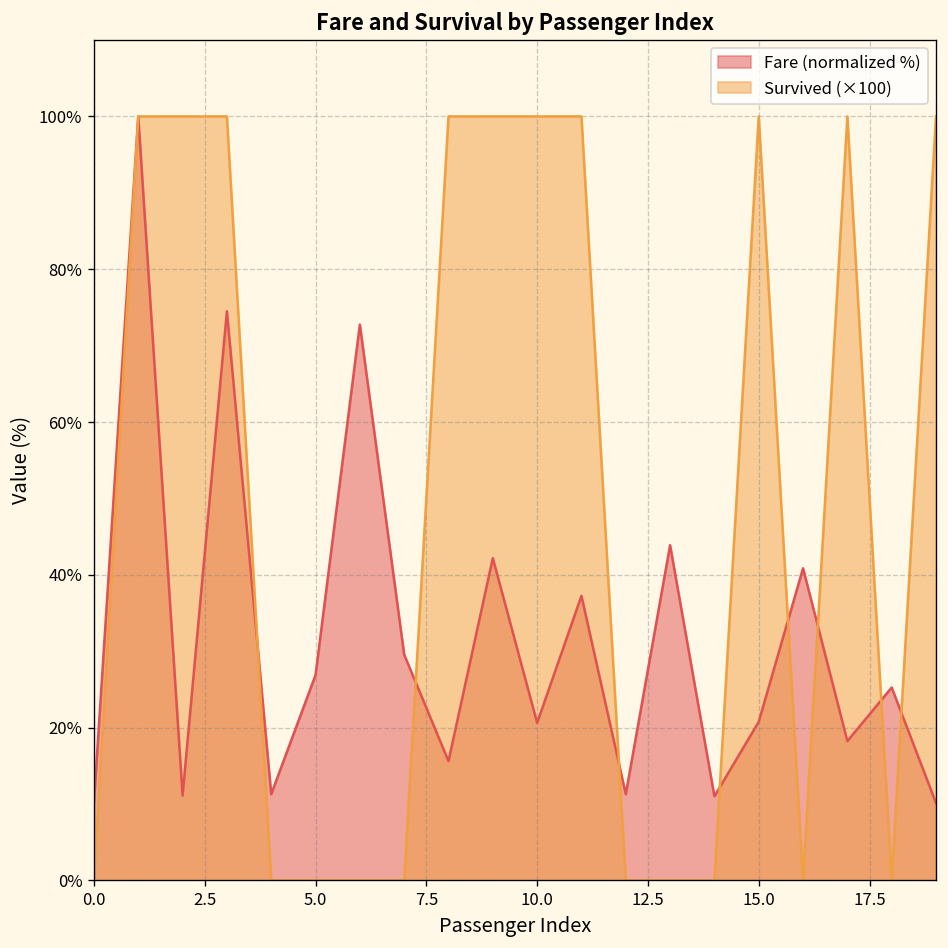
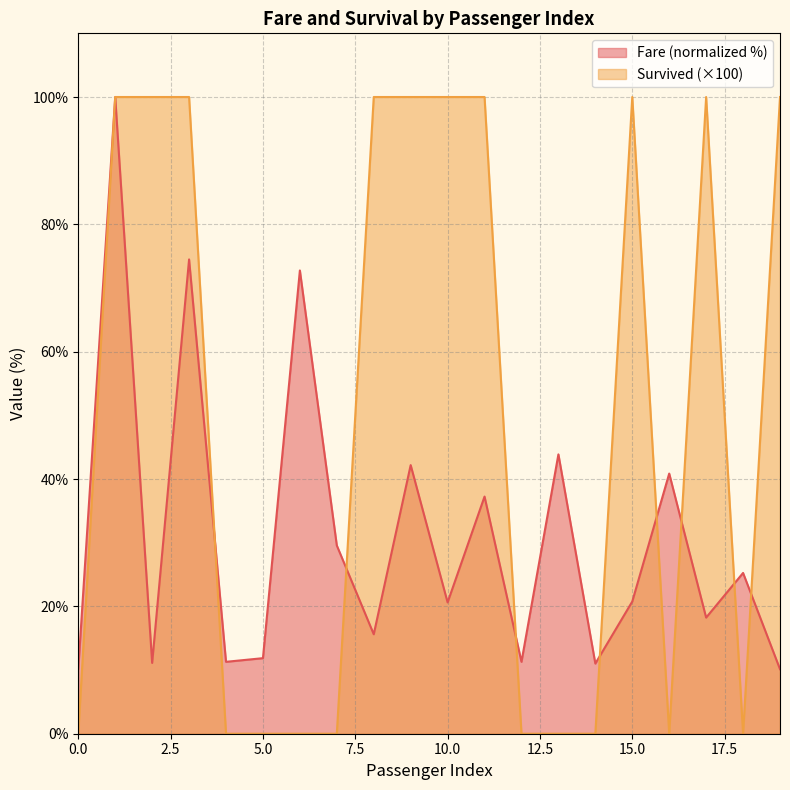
  {
    "Fare (normalized %)": {
      "0.0": "10%",
-     "5.0": "27%",
+     "5.0": "12%",
      "10.0": "21%",
      "15.0": "21%"
    },
    "Survived (×100)": {
      "0.0": "0%",
      "5.0": "0%",
      "10.0": "100%",
      "15.0": "100%"
    }
  }
